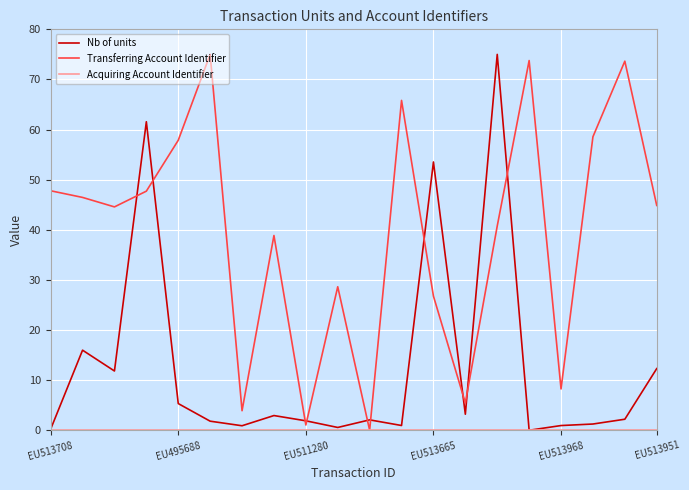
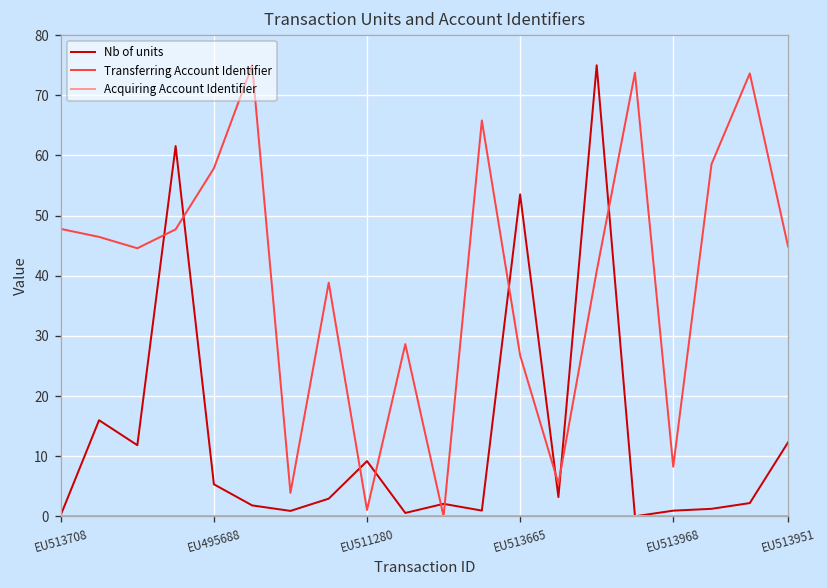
  {
    "Nb of units": {
      "EU495688": 5,
-     "EU511280": 2,
+     "EU511280": 9,
      "EU513665": 54,
      "EU513968": 1,
      "EU513951": 12
    },
    "Transferring Account Identifier": {
      "EU513708": 48,
      "EU495688": 58,
      "EU511280": 1,
      "EU513665": 27,
      "EU513968": 8,
      "EU513951": 45
    },
    "Acquiring Account Identifier": {
      "EU495688": 0,
      "EU511280": 0,
      "EU513665": 0,
      "EU513968": 0,
      "EU513951": 0
    }
  }
